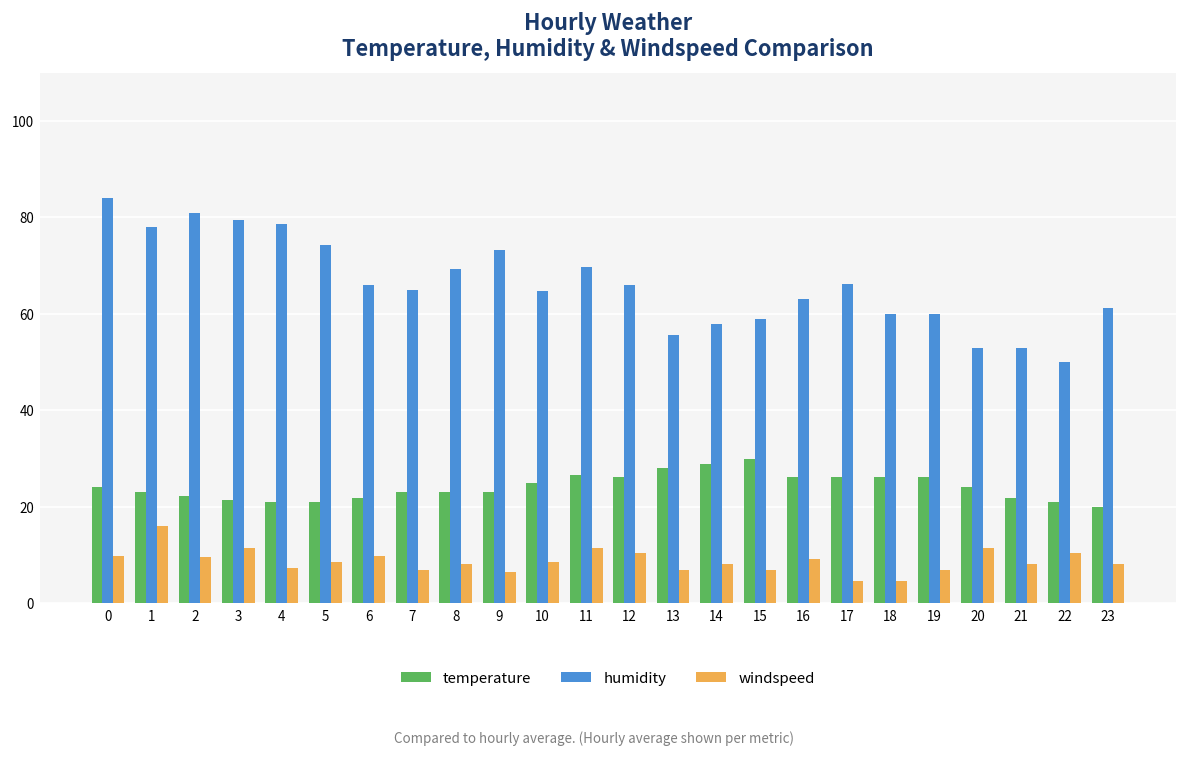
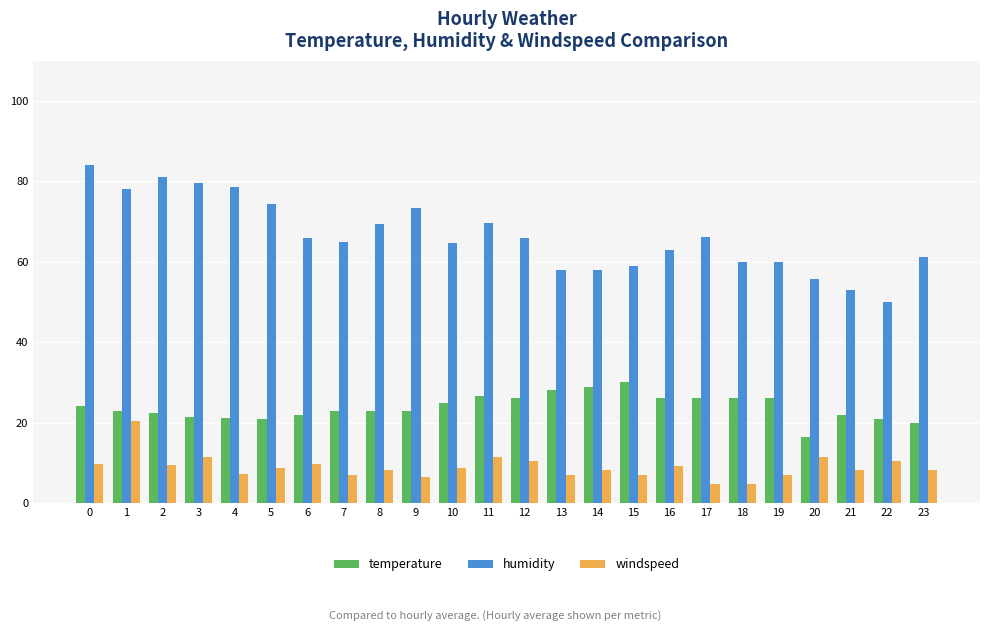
  {
    "temperature": {
      "0": 24,
      "1": 23,
      "2": 22,
      "3": 21,
      "4": 21,
      "5": 21,
      "6": 22,
      "7": 23,
      "8": 23,
      "9": 23,
      "10": 25,
      "11": 27,
      "12": 26,
      "13": 28,
      "14": 29,
      "15": 30,
      "16": 26,
      "17": 26,
      "18": 26,
      "19": 26,
-     "20": 24,
+     "20": 16,
      "21": 22,
      "22": 21,
      "23": 20
    },
    "humidity": {
      "0": 84,
      "1": 78,
      "2": 81,
      "3": 80,
      "4": 79,
      "5": 74,
      "6": 66,
      "7": 65,
      "8": 69,
      "9": 73,
      "10": 65,
      "11": 70,
      "12": 66,
-     "13": 56,
+     "13": 58,
      "14": 58,
      "15": 59,
      "16": 63,
      "17": 66,
      "18": 60,
      "19": 60,
-     "20": 53,
+     "20": 56,
      "21": 53,
      "22": 50,
      "23": 61
    },
    "windspeed": {
      "0": 10,
-     "1": 16,
+     "1": 20,
      "2": 10,
      "3": 12,
      "4": 7,
      "5": 9,
      "6": 10,
      "7": 7,
      "8": 8,
      "9": 7,
      "10": 9,
      "11": 12,
      "12": 10,
      "13": 7,
      "14": 8,
      "15": 7,
      "16": 9,
      "17": 5,
      "18": 5,
      "19": 7,
      "20": 12,
      "21": 8,
      "22": 10,
      "23": 8
    }
  }
